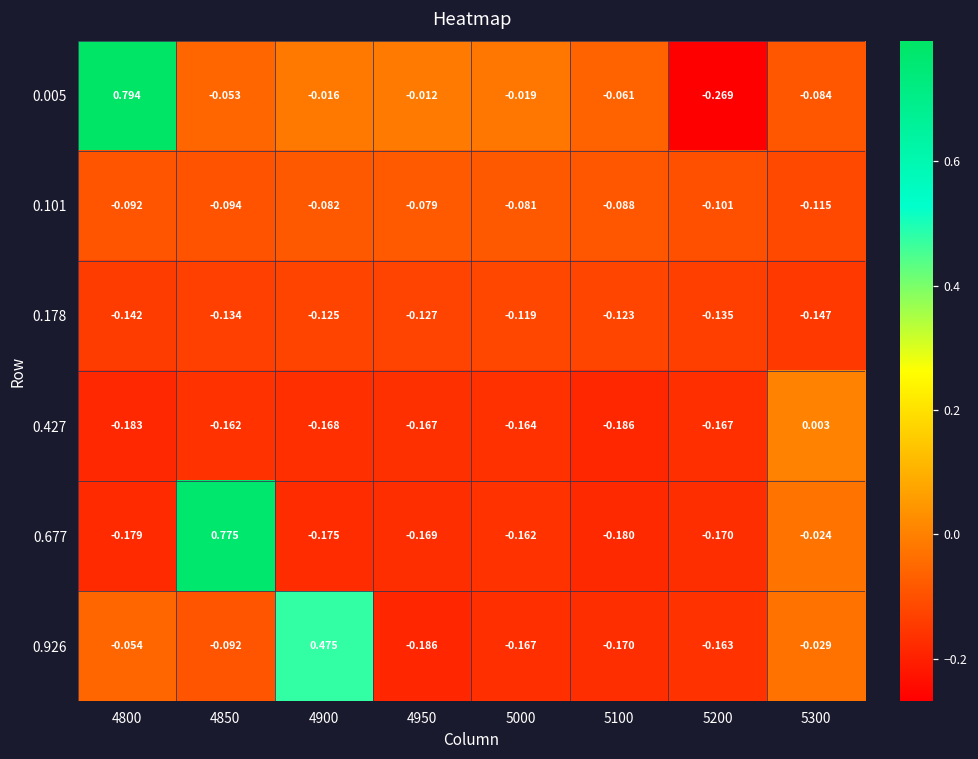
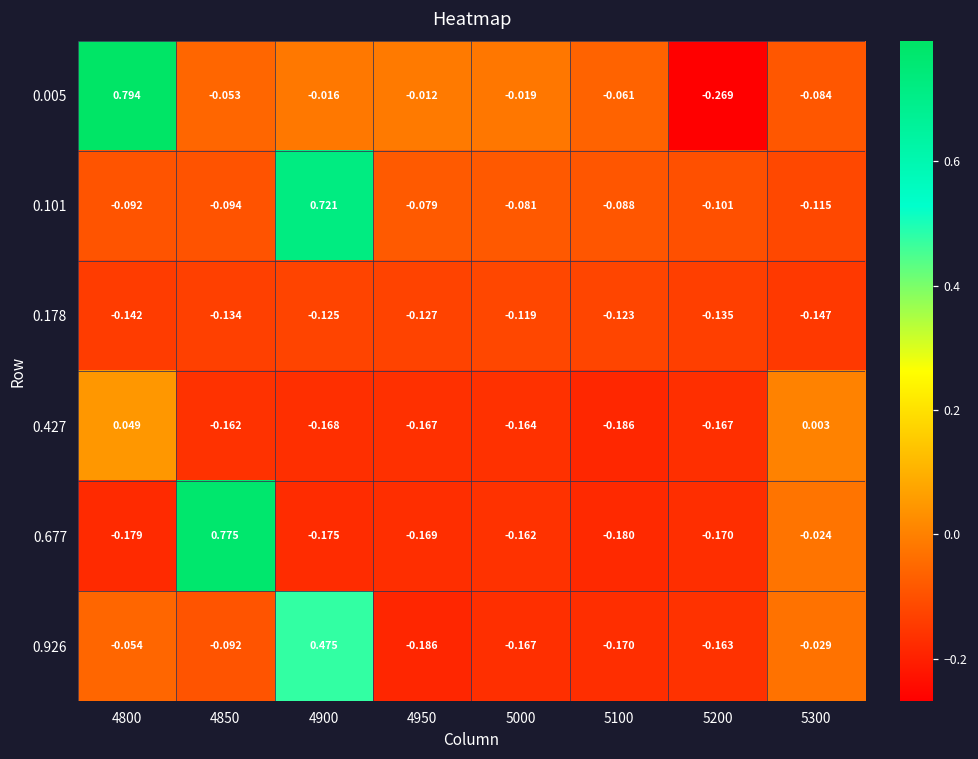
  {
    "0.005": {
      "4800": 0.794,
      "4850": -0.053,
      "4900": -0.016,
      "4950": -0.012,
      "5000": -0.019,
      "5100": -0.061,
      "5200": -0.269,
      "5300": -0.084
    },
    "0.101": {
      "4800": -0.092,
      "4850": -0.094,
-     "4900": -0.082,
+     "4900": 0.721,
      "4950": -0.079,
      "5000": -0.081,
      "5100": -0.088,
      "5200": -0.101,
      "5300": -0.115
    },
    "0.178": {
      "4800": -0.142,
      "4850": -0.134,
      "4900": -0.125,
      "4950": -0.127,
      "5000": -0.119,
      "5100": -0.123,
      "5200": -0.135,
      "5300": -0.147
    },
    "0.427": {
-     "4800": -0.183,
+     "4800": 0.049,
      "4850": -0.162,
      "4900": -0.168,
      "4950": -0.167,
      "5000": -0.164,
      "5100": -0.186,
      "5200": -0.167,
      "5300": 0.003
    },
    "0.677": {
      "4800": -0.179,
      "4850": 0.775,
      "4900": -0.175,
      "4950": -0.169,
      "5000": -0.162,
      "5100": -0.180,
      "5200": -0.170,
      "5300": -0.024
    },
    "0.926": {
      "4800": -0.054,
      "4850": -0.092,
      "4900": 0.475,
      "4950": -0.186,
      "5000": -0.167,
      "5100": -0.170,
      "5200": -0.163,
      "5300": -0.029
    }
  }
